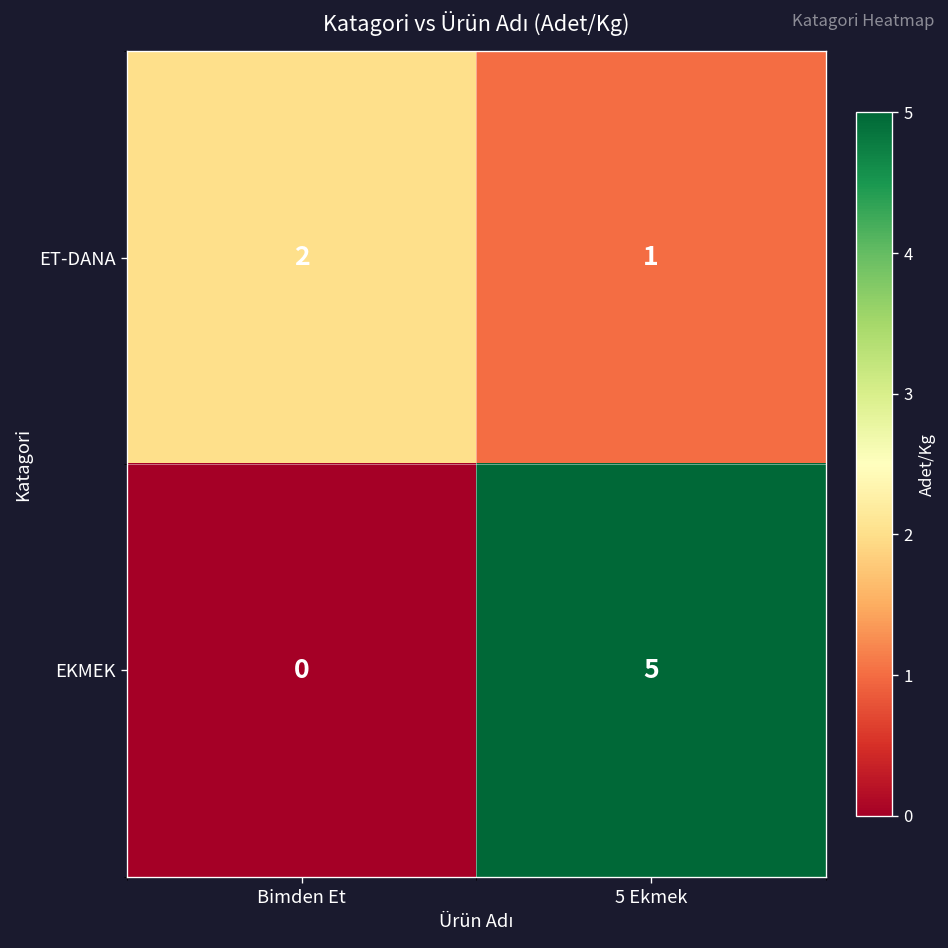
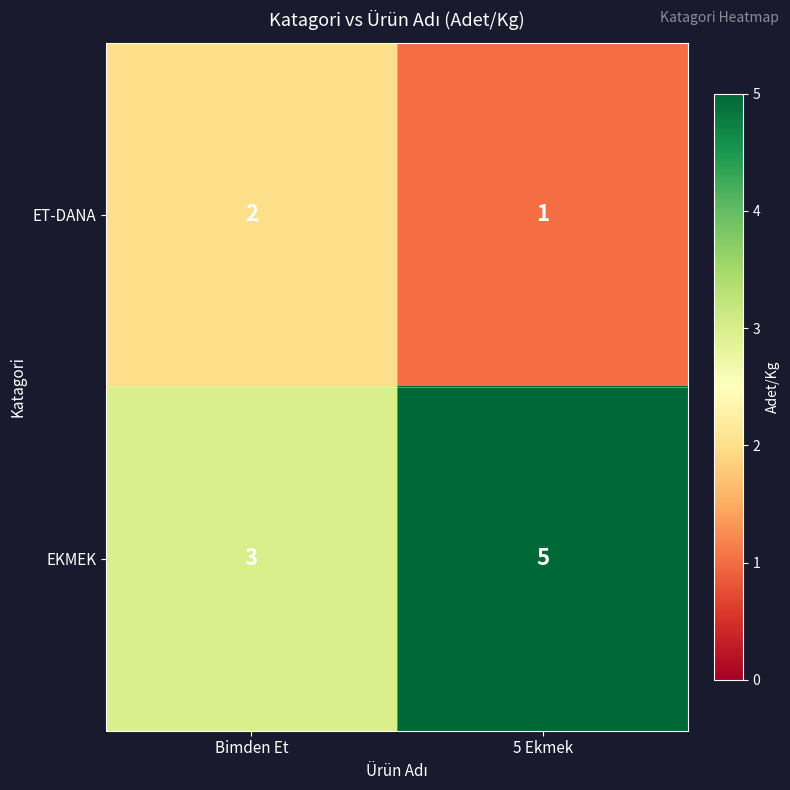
  {
    "ET-DANA": {
      "Bimden Et": 2,
      "5 Ekmek": 1
    },
    "EKMEK": {
-     "Bimden Et": 0,
+     "Bimden Et": 3,
      "5 Ekmek": 5
    }
  }
